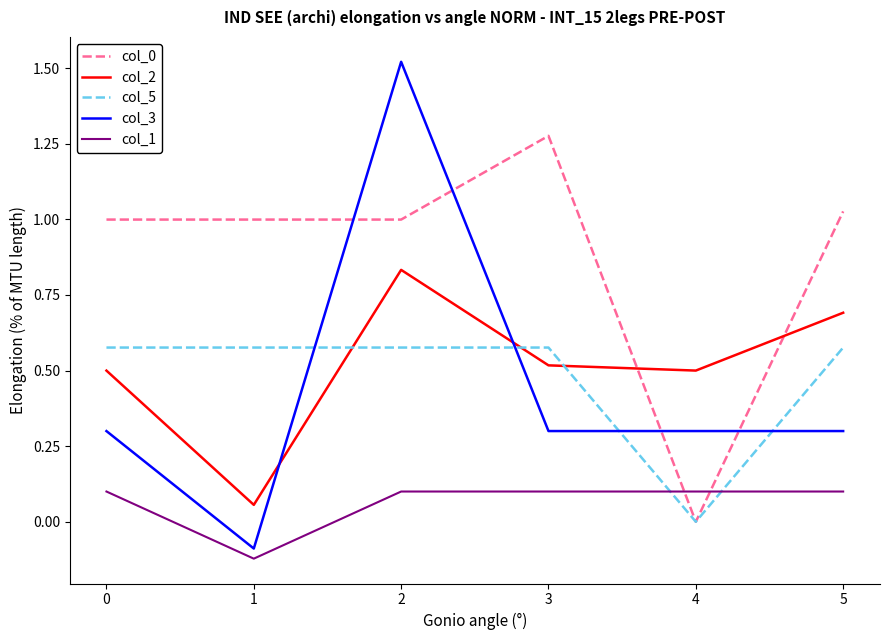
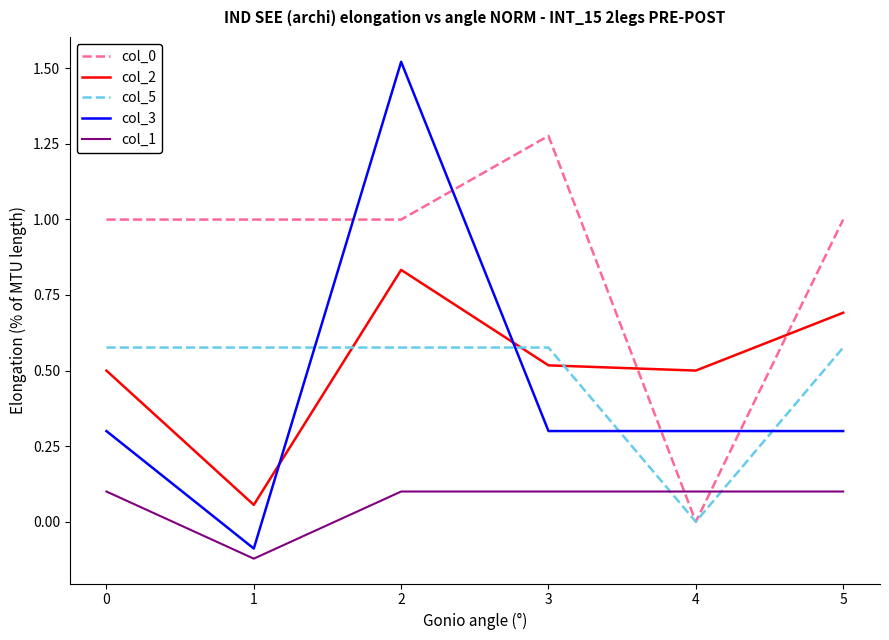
  {
    "col_0": {
      "0": 1.00,
      "1": 1.00,
      "2": 1.00,
      "3": 1.28,
-     "5": 1.03
+     "5": 1.00
    },
    "col_2": {
      "0": 0.50,
      "1": 0.06,
      "2": 0.83,
      "3": 0.52,
      "4": 0.50,
      "5": 0.69
    },
    "col_5": {
      "0": 0.58,
      "1": 0.58,
      "2": 0.58,
      "3": 0.58,
      "5": 0.58
    },
    "col_3": {
      "0": 0.30,
      "1": -0.09,
      "2": 1.52,
      "3": 0.30,
      "4": 0.30,
      "5": 0.30
    },
    "col_1": {
      "0": 0.10,
      "1": -0.12,
      "2": 0.10,
      "3": 0.10,
      "4": 0.10,
      "5": 0.10
    }
  }
